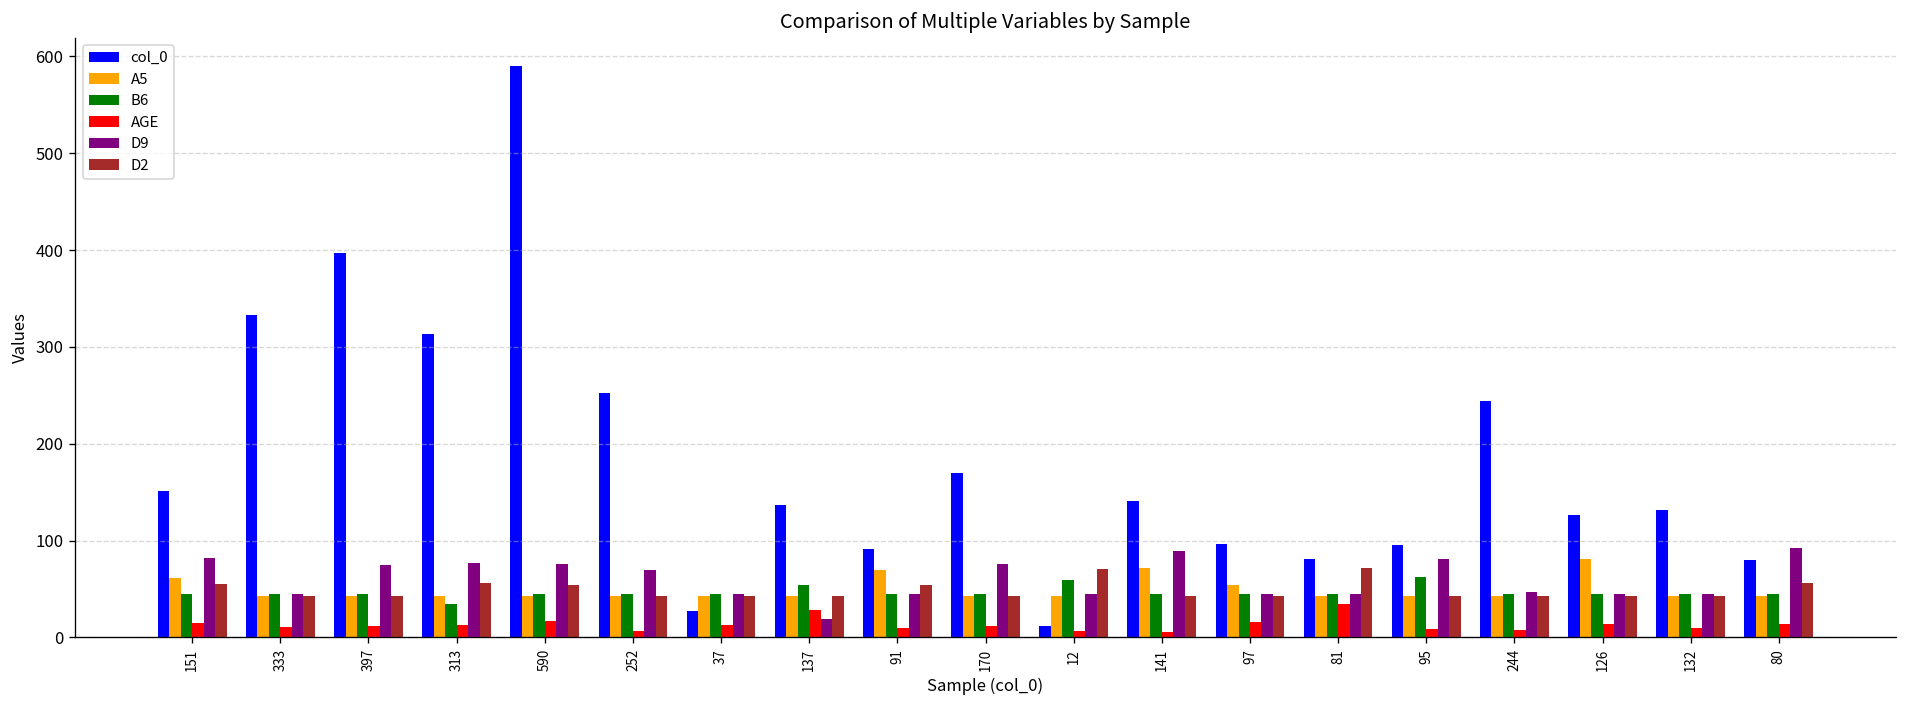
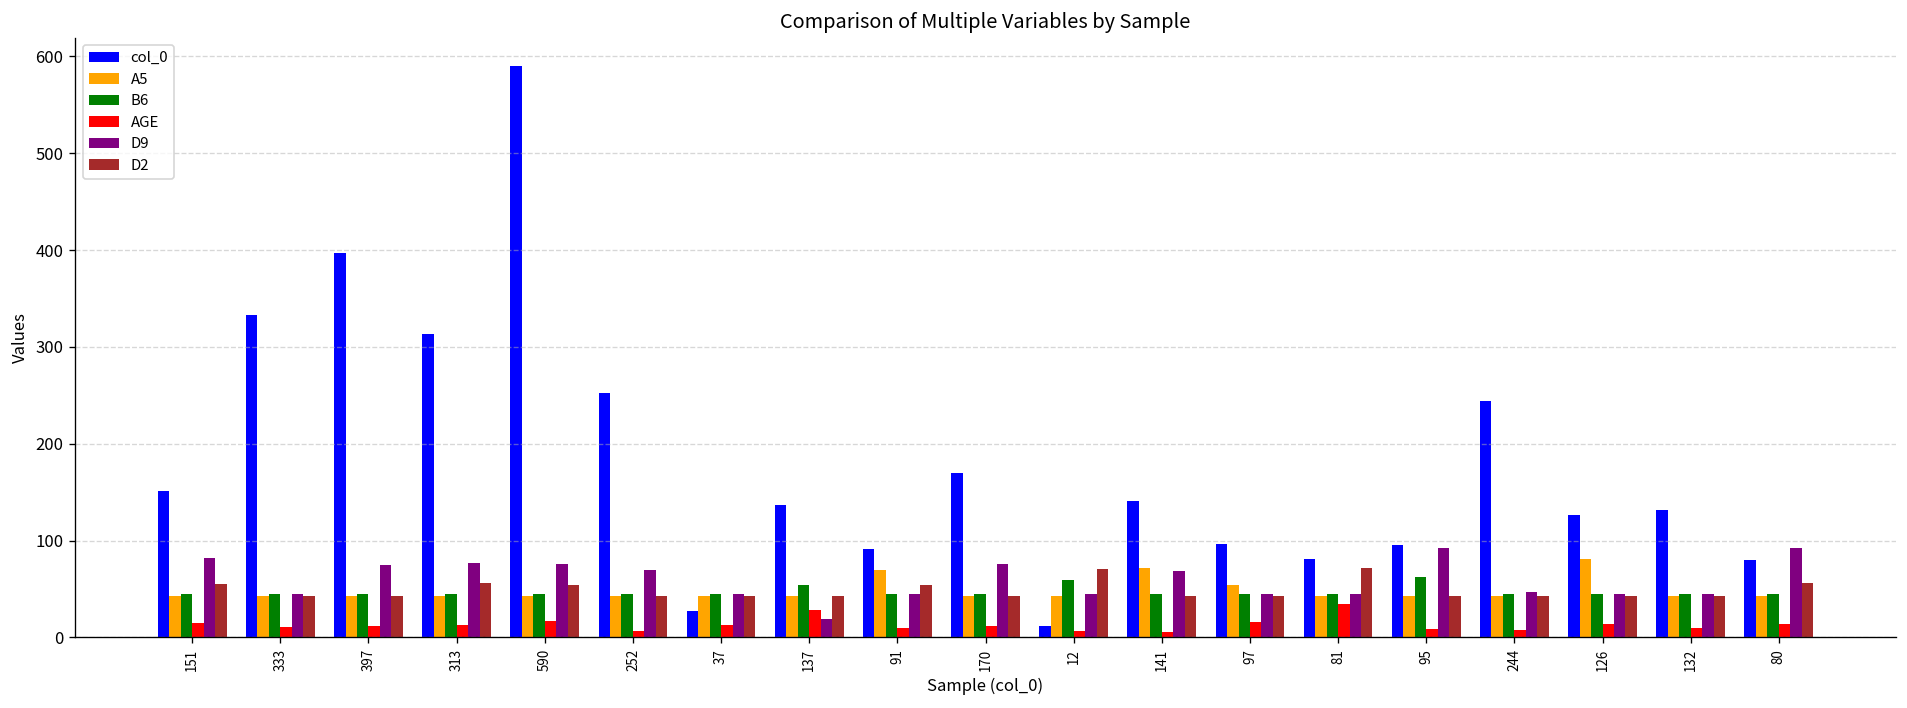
  {
    "col_0": {
      "151": 150,
      "333": 330,
      "397": 400,
      "313": 310,
      "590": 590,
      "252": 250,
      "37": 30,
      "137": 140,
      "91": 90,
      "170": 170,
      "12": 10,
      "141": 140,
      "97": 100,
      "81": 80,
      "95": 100,
      "244": 240,
      "126": 130,
      "132": 130,
      "80": 80
    },
    "A5": {
-     "151": 60,
+     "151": 40,
      "333": 40,
      "397": 40,
      "313": 40,
      "590": 40,
      "252": 40,
      "37": 40,
      "137": 40,
      "91": 70,
      "170": 40,
      "12": 40,
      "141": 70,
      "97": 50,
      "81": 40,
      "95": 40,
      "244": 40,
      "126": 80,
      "132": 40,
      "80": 40
    },
    "B6": {
      "151": 50,
      "333": 50,
      "397": 50,
-     "313": 40,
+     "313": 50,
      "590": 50,
      "252": 50,
      "37": 50,
      "137": 50,
      "91": 50,
      "170": 50,
      "12": 60,
      "141": 50,
      "97": 50,
      "81": 50,
      "95": 60,
      "244": 50,
      "126": 50,
      "132": 50,
      "80": 50
    },
    "AGE": {
      "151": 20,
      "333": 10,
      "397": 10,
      "313": 10,
      "590": 20,
      "252": 10,
      "37": 10,
      "137": 30,
      "91": 10,
      "170": 10,
      "12": 10,
      "141": 10,
      "97": 20,
      "81": 40,
      "95": 10,
      "244": 10,
      "126": 10,
      "132": 10,
      "80": 10
    },
    "D9": {
      "151": 80,
      "333": 50,
      "397": 80,
      "313": 80,
      "590": 80,
      "252": 70,
      "37": 50,
      "137": 20,
      "91": 50,
      "170": 80,
      "12": 50,
-     "141": 90,
+     "141": 70,
      "97": 50,
      "81": 50,
-     "95": 80,
+     "95": 90,
      "244": 50,
      "126": 50,
      "132": 50,
      "80": 90
    },
    "D2": {
      "151": 60,
      "333": 40,
      "397": 40,
      "313": 60,
      "590": 50,
      "252": 40,
      "37": 40,
      "137": 40,
      "91": 50,
      "170": 40,
      "12": 70,
      "141": 40,
      "97": 40,
      "81": 70,
      "95": 40,
      "244": 40,
      "126": 40,
      "132": 40,
      "80": 60
    }
  }
